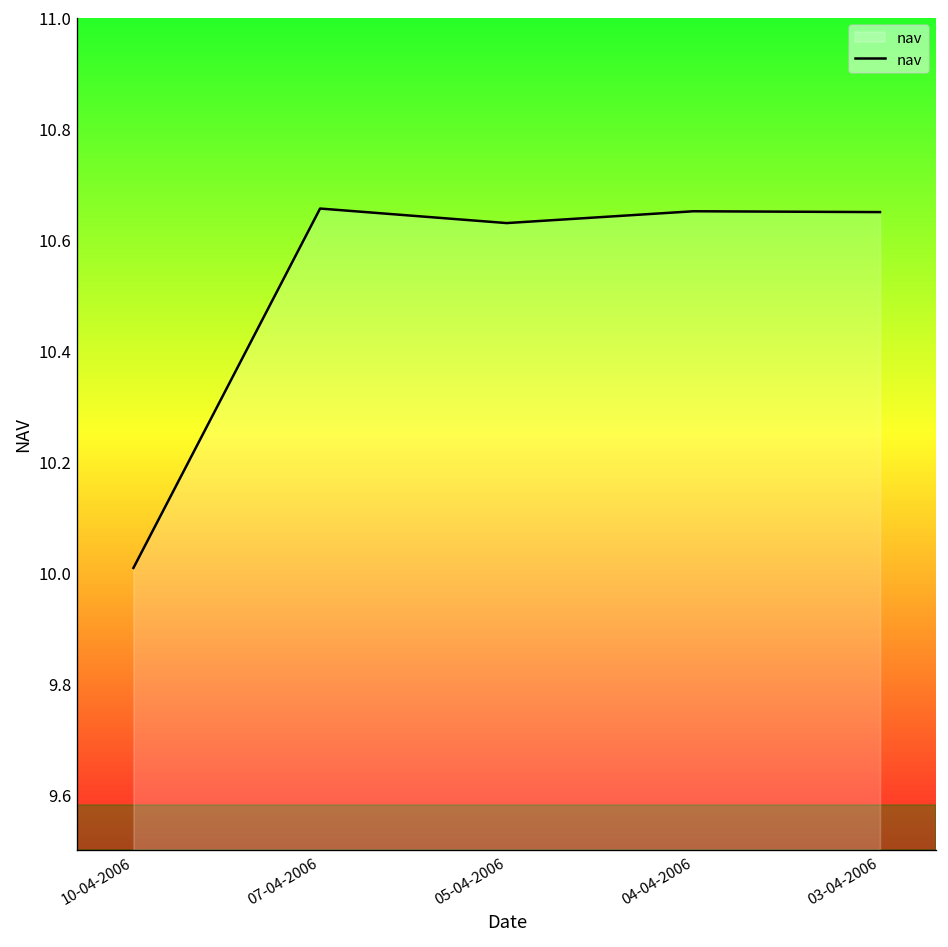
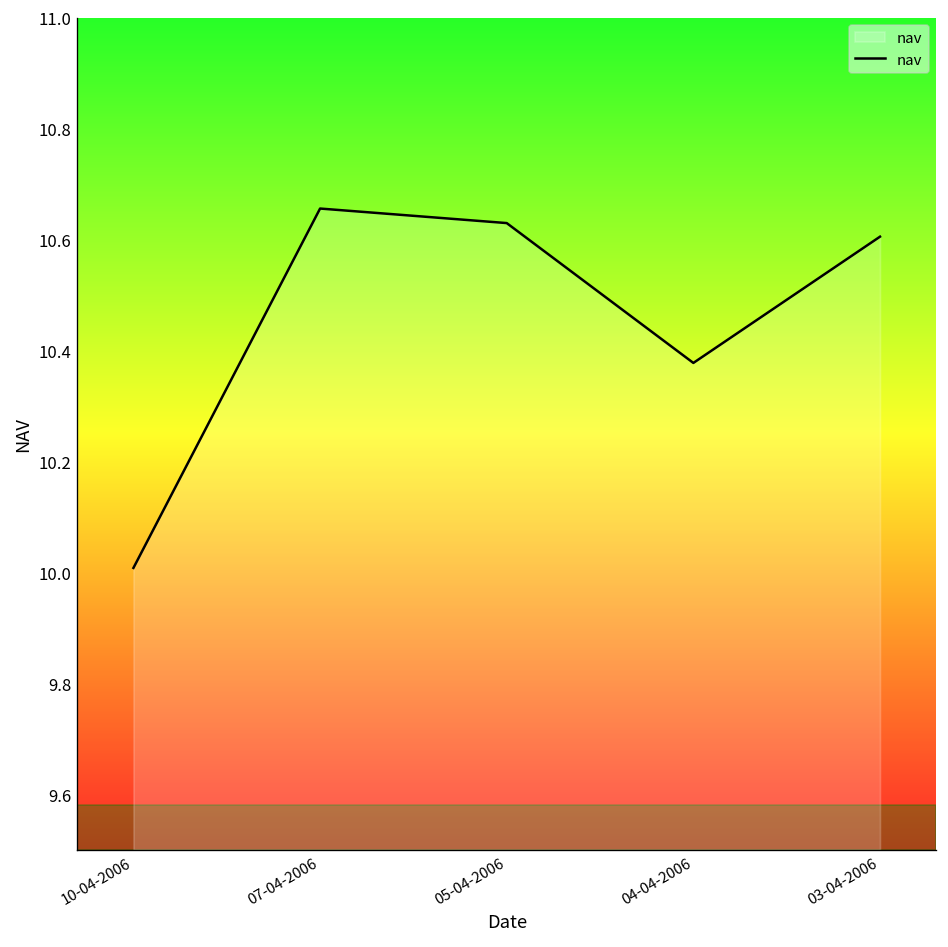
  {
    "10-04-2006": 10.01,
    "07-04-2006": 10.66,
    "05-04-2006": 10.63,
-   "04-04-2006": 10.65,
-   "03-04-2006": 10.65
+   "04-04-2006": 10.38,
+   "03-04-2006": 10.61
  }
